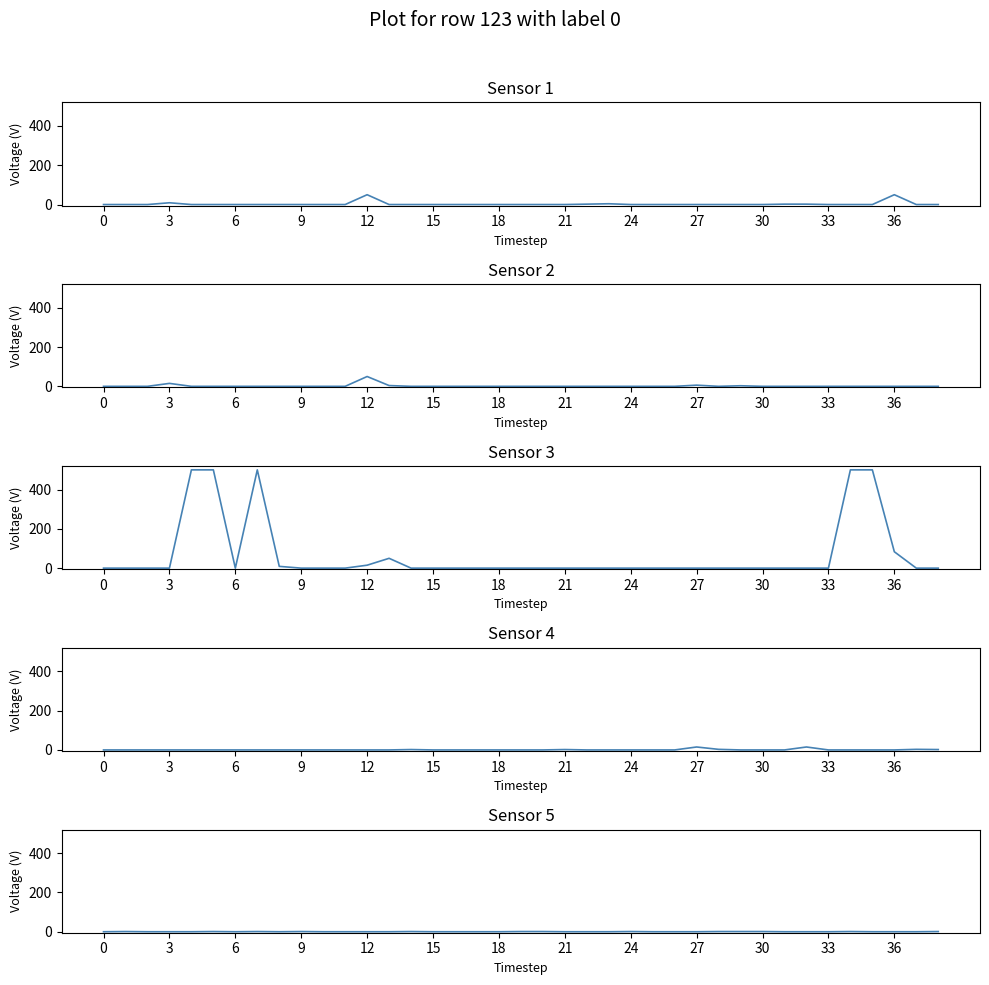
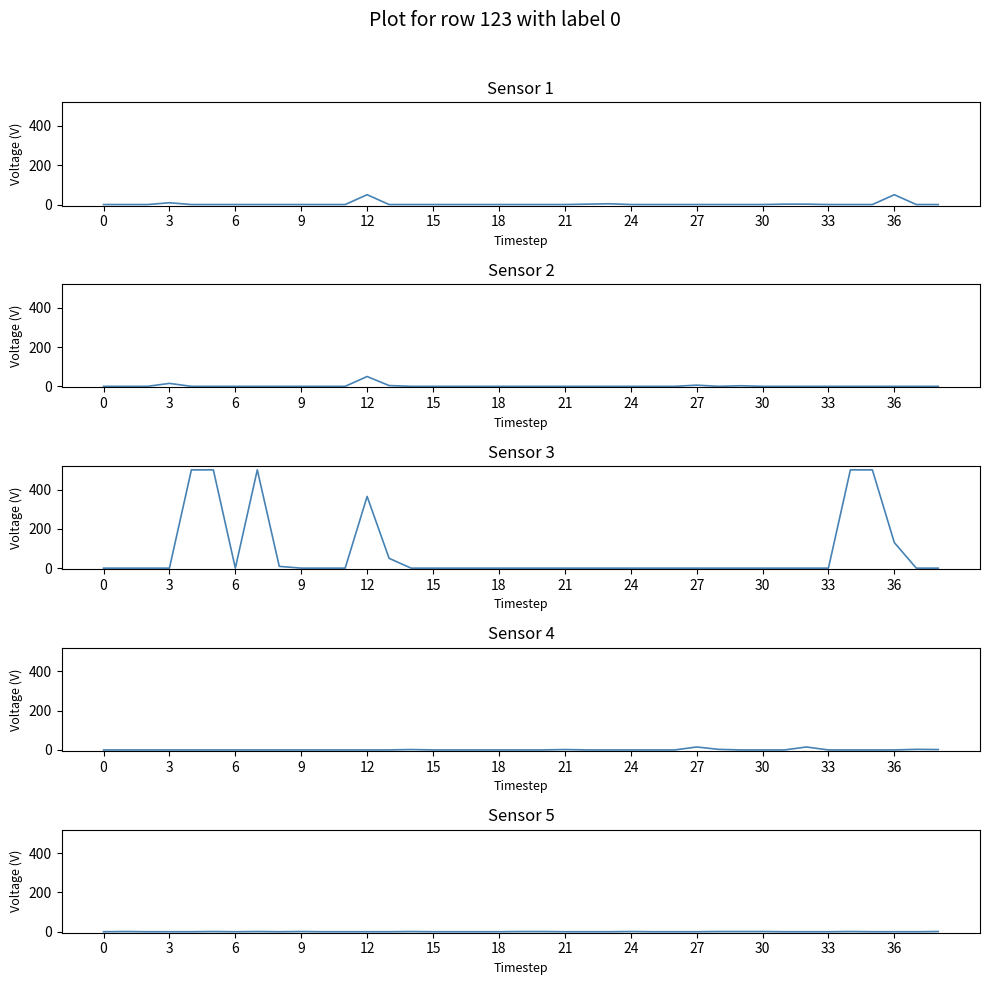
  {
    "Sensor 1": {
      "0": 0,
      "3": 10,
      "6": 0,
      "9": 0,
      "12": 50,
      "15": 0,
      "18": 0,
      "21": 0,
      "24": 0,
      "27": 0,
      "30": 0,
      "33": 0,
      "36": 50
    },
    "Sensor 2": {
      "0": 0,
      "3": 20,
      "6": 0,
      "9": 0,
      "12": 50,
      "15": 0,
      "18": 0,
      "21": 0,
      "24": 0,
      "27": 10,
      "30": 0,
      "33": 0,
      "36": 0
    },
    "Sensor 3": {
      "0": 0,
      "3": 0,
      "6": 0,
      "9": 0,
-     "12": 20,
+     "12": 360,
      "15": 0,
      "18": 0,
      "21": 0,
      "24": 0,
      "27": 0,
      "30": 0,
      "33": 0,
-     "36": 80
+     "36": 130
    },
    "Sensor 4": {
      "0": 0,
      "3": 0,
      "6": 0,
      "9": 0,
      "12": 0,
      "15": 0,
      "18": 0,
      "21": 0,
      "24": 0,
      "27": 20,
      "30": 0,
      "33": 0,
      "36": 0
    },
    "Sensor 5": {
      "0": 0,
      "3": 0,
      "6": 0,
      "9": 0,
      "12": 0,
      "15": 0,
      "18": 0,
      "21": 0,
      "24": 0,
      "27": 0,
      "30": 0,
      "33": 0,
      "36": 0
    }
  }
